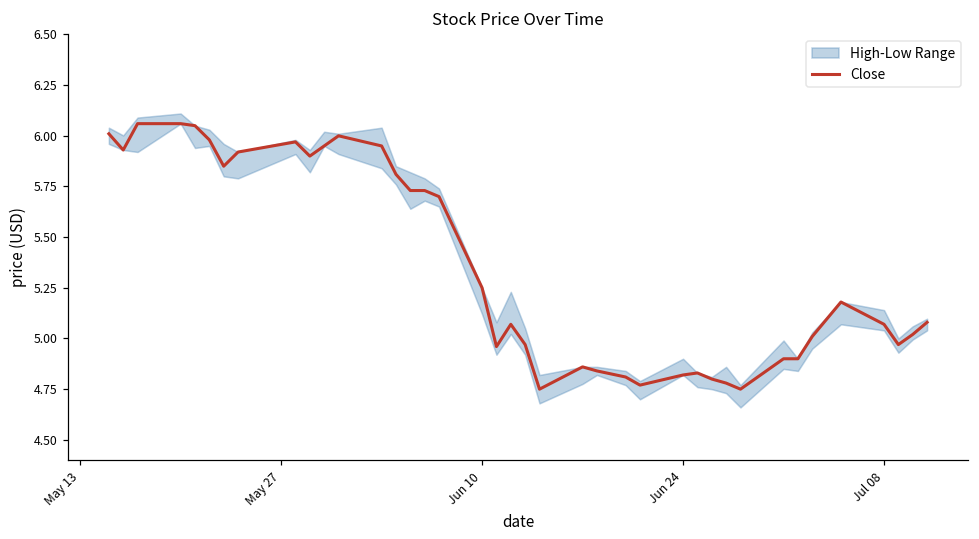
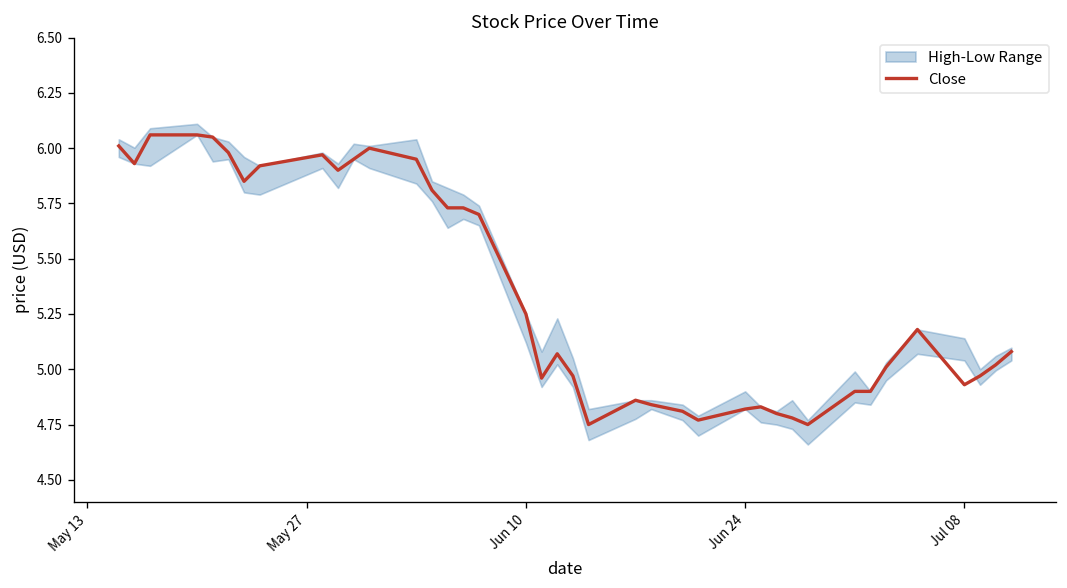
  {
    "Close": {
      "Jun 24": 4.82,
-     "Jul 08": 5.07
+     "Jul 08": 4.93
    }
  }
